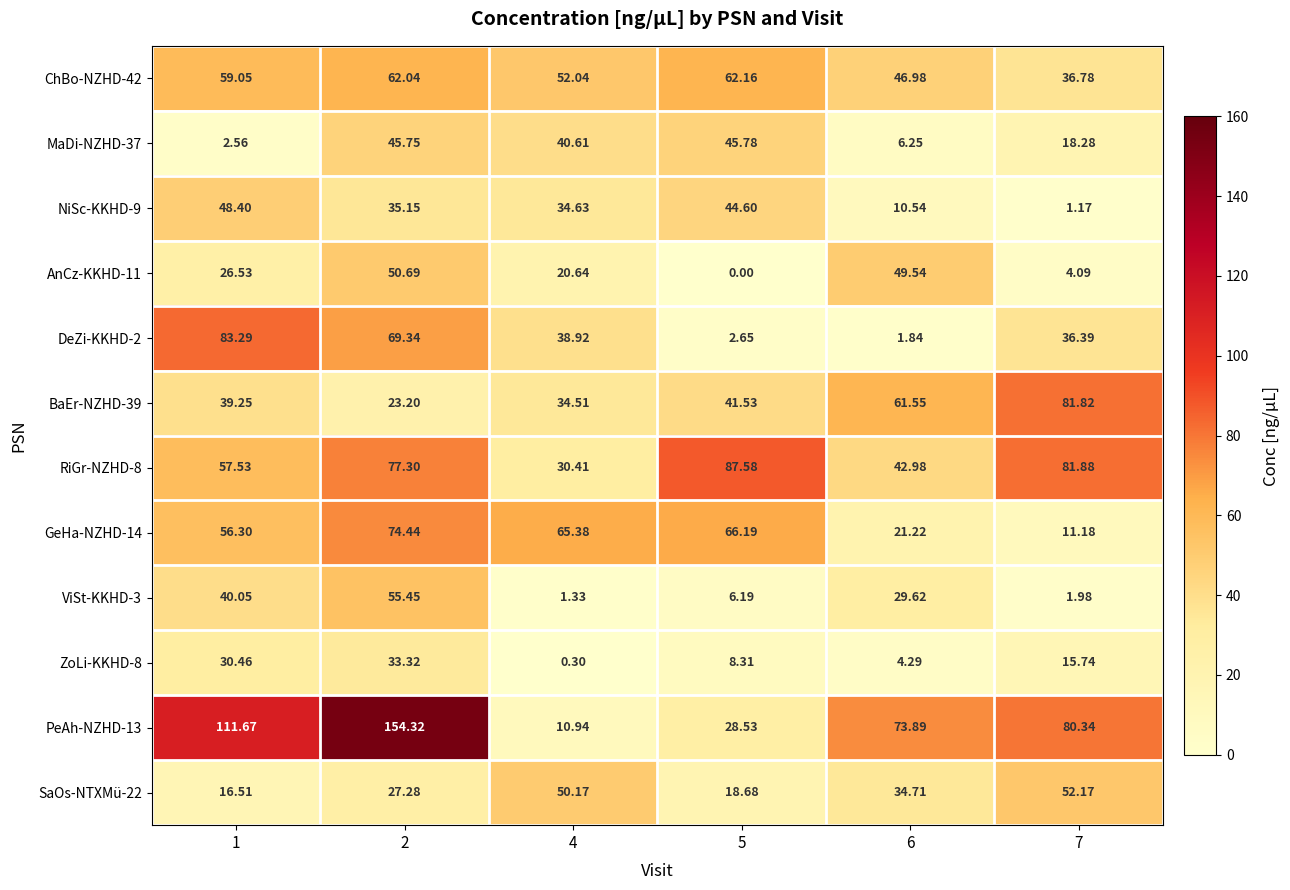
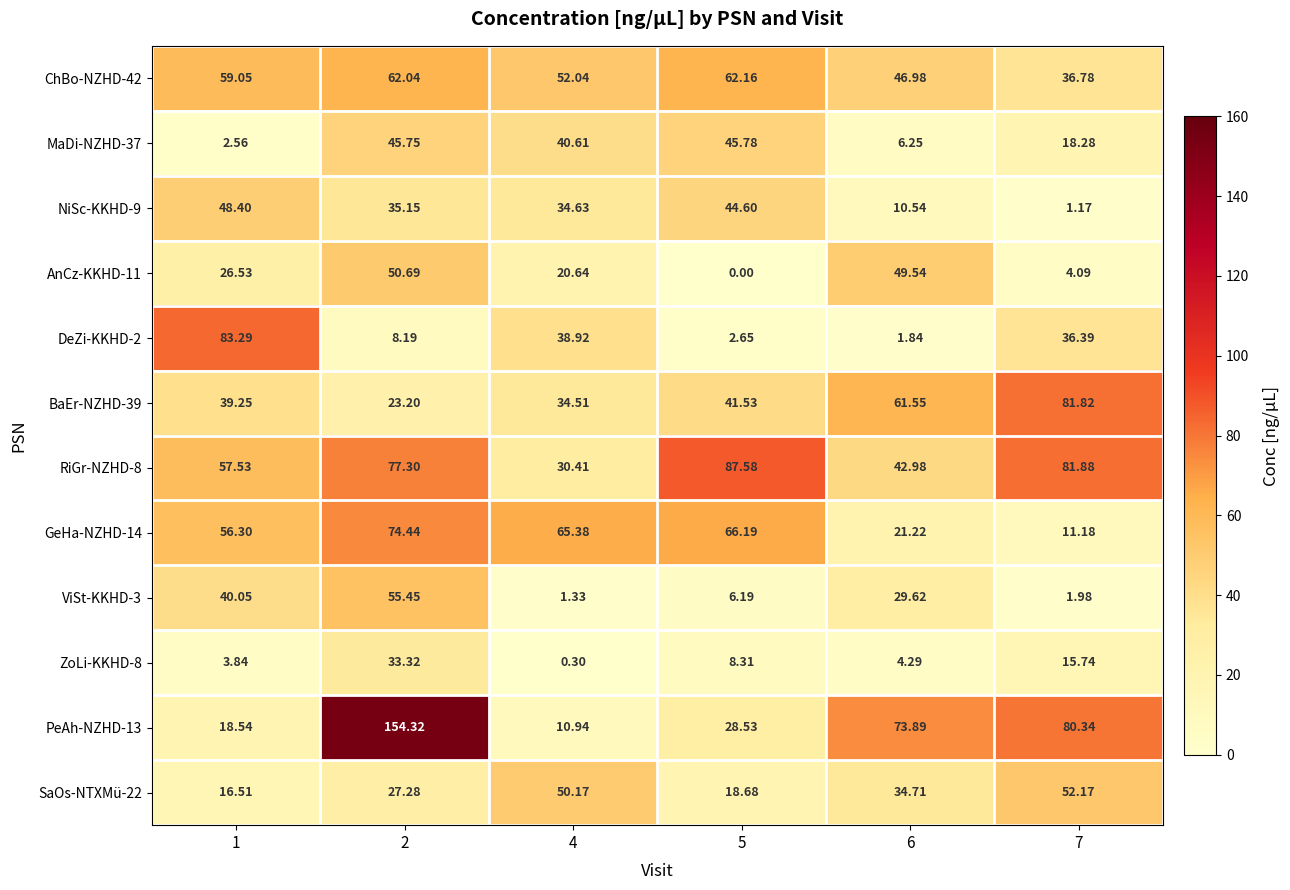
  {
    "ChBo-NZHD-42": {
      "1": 59.05,
      "2": 62.04,
      "4": 52.04,
      "5": 62.16,
      "6": 46.98,
      "7": 36.78
    },
    "MaDi-NZHD-37": {
      "1": 2.56,
      "2": 45.75,
      "4": 40.61,
      "5": 45.78,
      "6": 6.25,
      "7": 18.28
    },
    "NiSc-KKHD-9": {
      "1": 48.40,
      "2": 35.15,
      "4": 34.63,
      "5": 44.60,
      "6": 10.54,
      "7": 1.17
    },
    "AnCz-KKHD-11": {
      "1": 26.53,
      "2": 50.69,
      "4": 20.64,
      "5": 0.00,
      "6": 49.54,
      "7": 4.09
    },
    "DeZi-KKHD-2": {
      "1": 83.29,
-     "2": 69.34,
+     "2": 8.19,
      "4": 38.92,
      "5": 2.65,
      "6": 1.84,
      "7": 36.39
    },
    "BaEr-NZHD-39": {
      "1": 39.25,
      "2": 23.20,
      "4": 34.51,
      "5": 41.53,
      "6": 61.55,
      "7": 81.82
    },
    "RiGr-NZHD-8": {
      "1": 57.53,
      "2": 77.30,
      "4": 30.41,
      "5": 87.58,
      "6": 42.98,
      "7": 81.88
    },
    "GeHa-NZHD-14": {
      "1": 56.30,
      "2": 74.44,
      "4": 65.38,
      "5": 66.19,
      "6": 21.22,
      "7": 11.18
    },
    "ViSt-KKHD-3": {
      "1": 40.05,
      "2": 55.45,
      "4": 1.33,
      "5": 6.19,
      "6": 29.62,
      "7": 1.98
    },
    "ZoLi-KKHD-8": {
-     "1": 30.46,
+     "1": 3.84,
      "2": 33.32,
      "4": 0.30,
      "5": 8.31,
      "6": 4.29,
      "7": 15.74
    },
    "PeAh-NZHD-13": {
-     "1": 111.67,
+     "1": 18.54,
      "2": 154.32,
      "4": 10.94,
      "5": 28.53,
      "6": 73.89,
      "7": 80.34
    },
    "SaOs-NTXMü-22": {
      "1": 16.51,
      "2": 27.28,
      "4": 50.17,
      "5": 18.68,
      "6": 34.71,
      "7": 52.17
    }
  }
